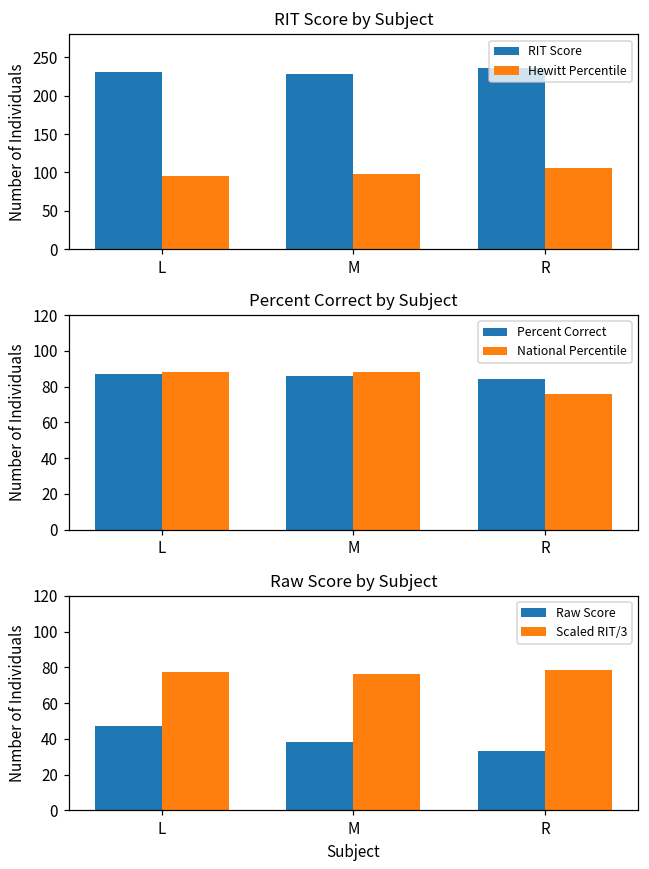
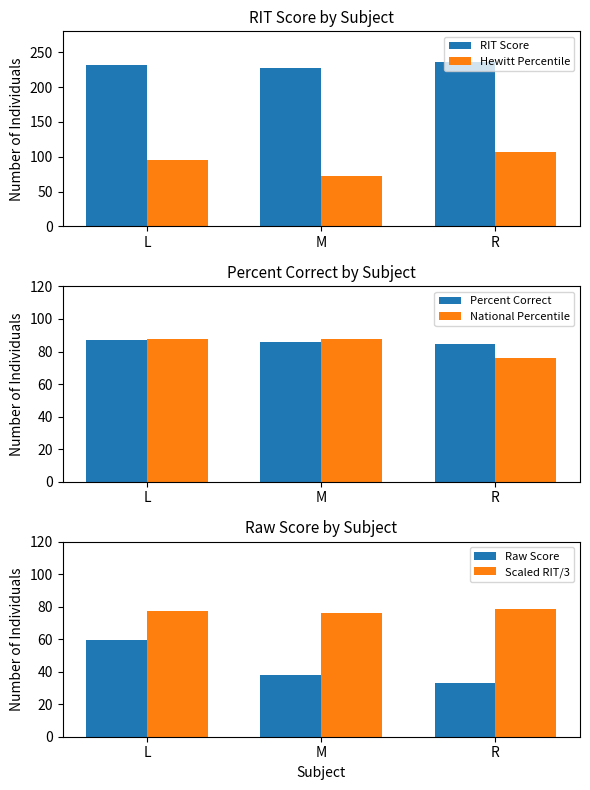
  {
    "RIT Score by Subject": {
      "RIT Score": {
        "L": 230,
        "M": 230
      },
      "Hewitt Percentile": {
        "L": 100,
-       "M": 100,
+       "M": 70,
        "R": 110
      }
    },
    "Percent Correct by Subject": {
      "Percent Correct": {
        "L": 87,
        "M": 86,
        "R": 84
      },
      "National Percentile": {
        "L": 88,
        "M": 88,
        "R": 76
      }
    },
    "Raw Score by Subject": {
      "Raw Score": {
-       "L": 47,
+       "L": 60,
        "M": 38,
        "R": 33
      },
      "Scaled RIT/3": {
        "L": 77,
        "M": 76,
        "R": 79
      }
    }
  }
